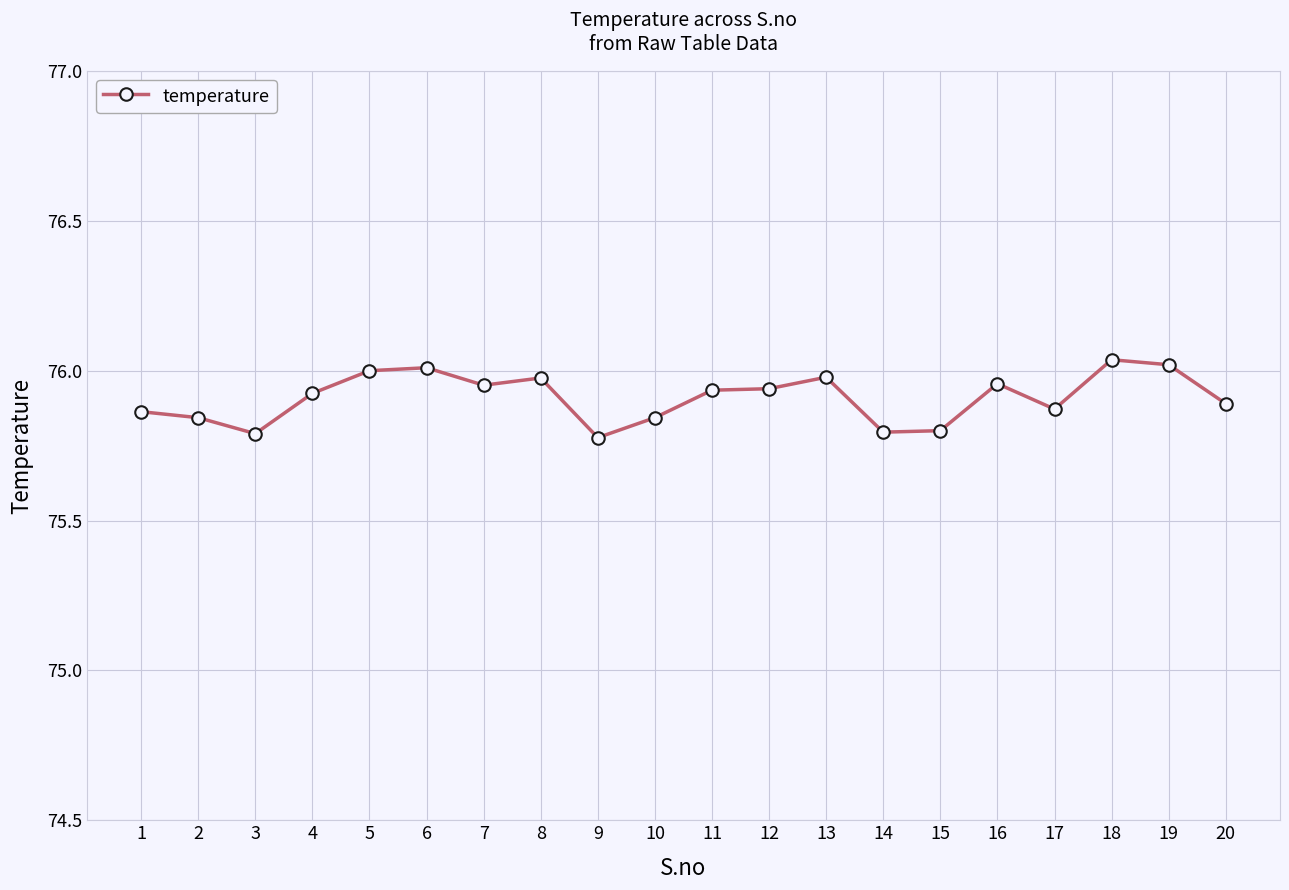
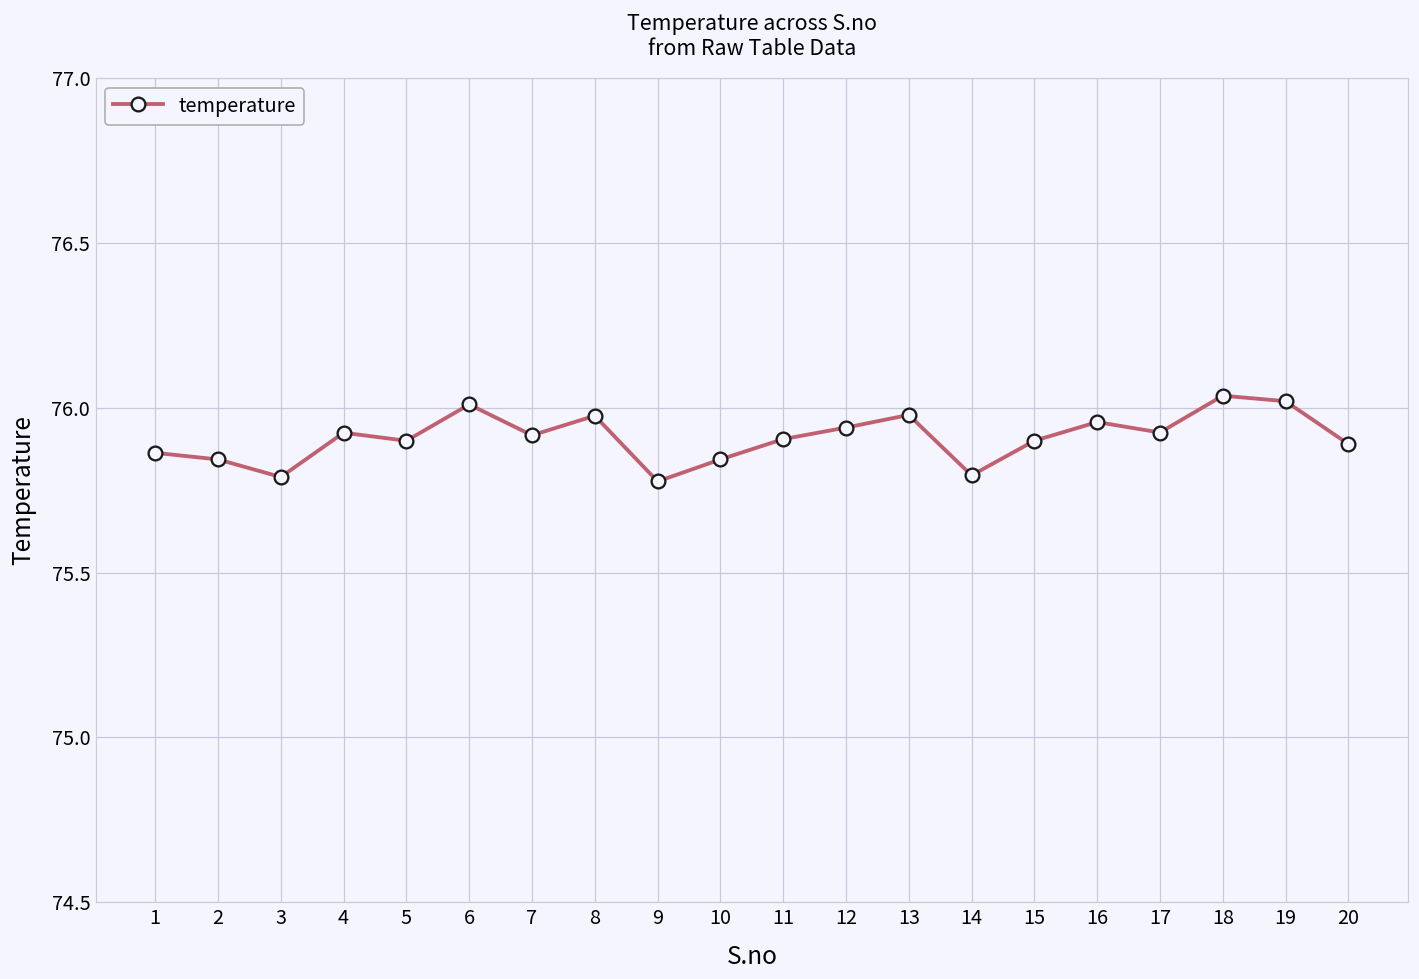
  {
    "1": 75.86,
    "2": 75.84,
    "3": 75.79,
    "4": 75.92,
-   "5": 76.0,
+   "5": 75.9,
    "6": 76.01,
-   "7": 75.95,
+   "7": 75.92,
    "8": 75.98,
    "9": 75.78,
    "10": 75.84,
-   "11": 75.94,
+   "11": 75.91,
    "12": 75.94,
    "13": 75.98,
    "14": 75.80,
-   "15": 75.8,
+   "15": 75.9,
    "16": 75.96,
-   "17": 75.87,
+   "17": 75.93,
    "18": 76.04,
    "19": 76.02,
    "20": 75.89
  }
